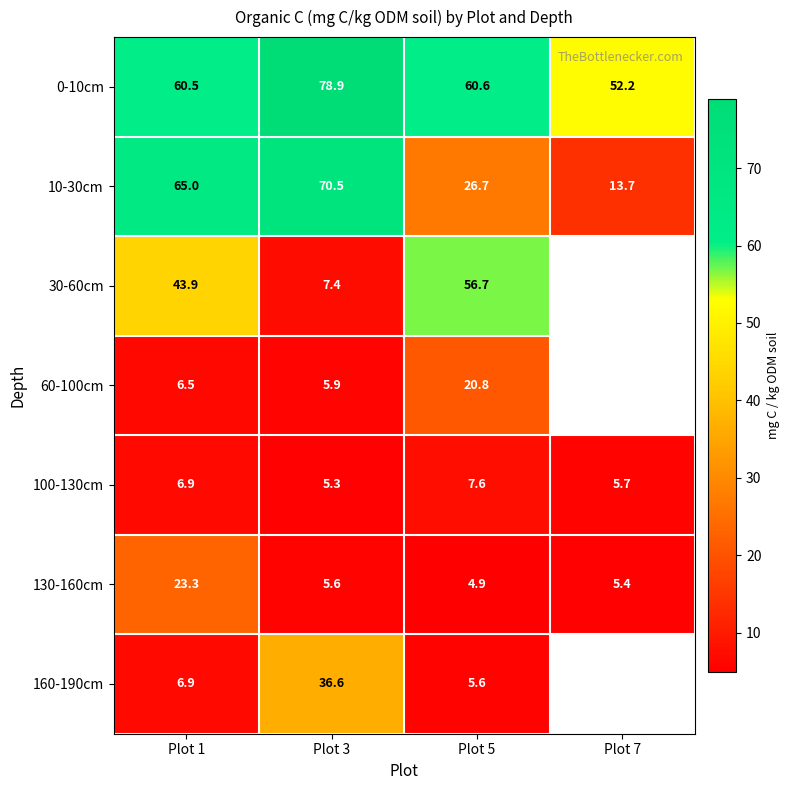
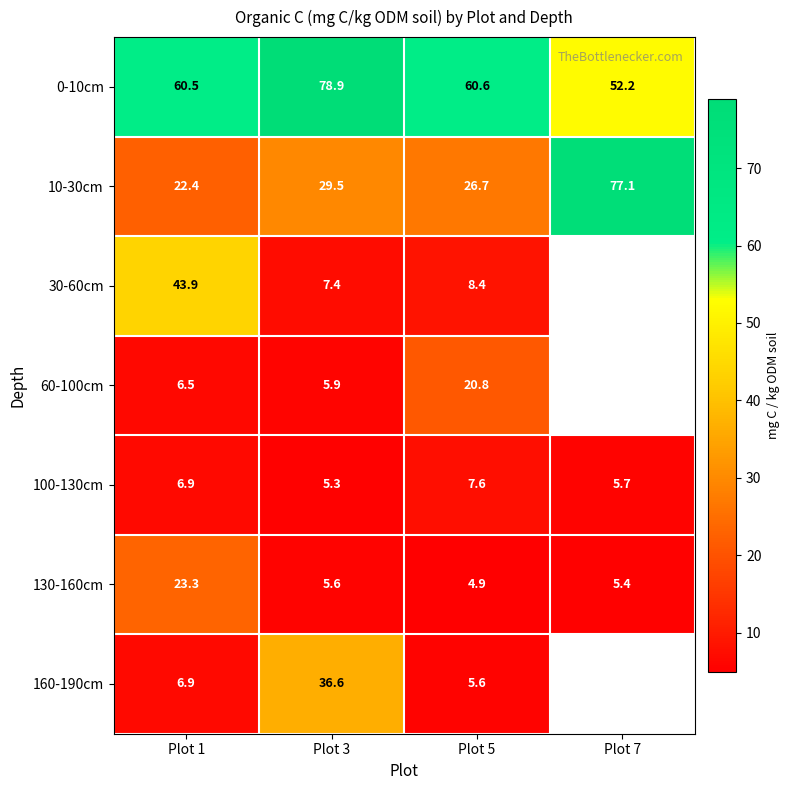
  {
    "0-10cm": {
      "Plot 1": 60.5,
      "Plot 3": 78.9,
      "Plot 5": 60.6
    },
    "10-30cm": {
-     "Plot 1": 65.0,
-     "Plot 3": 70.5,
+     "Plot 1": 22.4,
+     "Plot 3": 29.5,
      "Plot 5": 26.7,
-     "Plot 7": 13.7
+     "Plot 7": 77.1
    },
    "30-60cm": {
      "Plot 1": 43.9,
      "Plot 3": 7.4,
-     "Plot 5": 56.7
+     "Plot 5": 8.4
    },
    "60-100cm": {
      "Plot 1": 6.5,
      "Plot 3": 5.9,
      "Plot 5": 20.8
    },
    "100-130cm": {
      "Plot 1": 6.9,
      "Plot 3": 5.3,
      "Plot 5": 7.6,
      "Plot 7": 5.7
    },
    "130-160cm": {
      "Plot 1": 23.3,
      "Plot 3": 5.6,
      "Plot 5": 4.9,
      "Plot 7": 5.4
    },
    "160-190cm": {
      "Plot 1": 6.9,
      "Plot 3": 36.6,
      "Plot 5": 5.6
    }
  }
